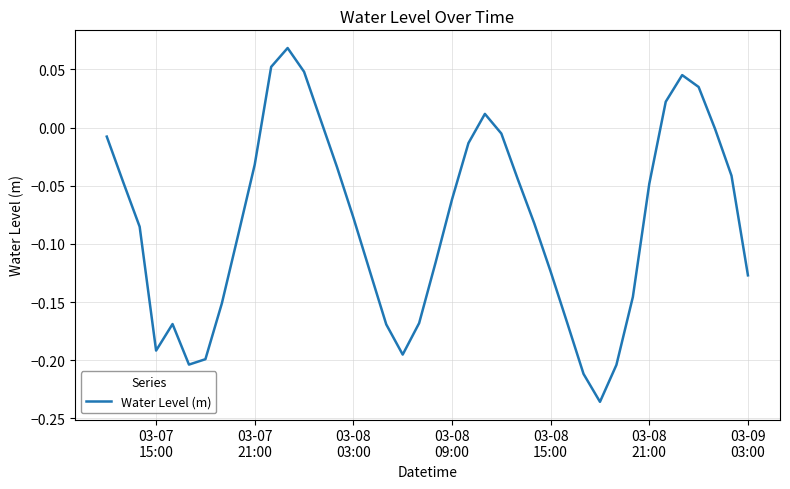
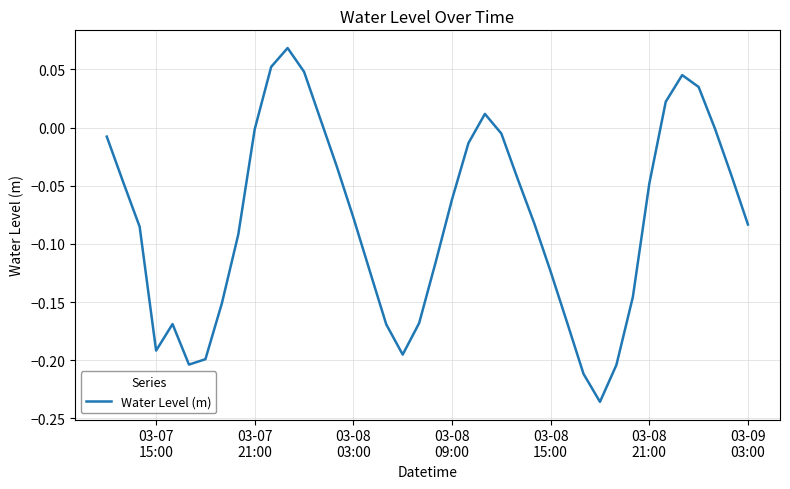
  {
    "03-07 15:00": -0.192,
-   "03-07 21:00": -0.032,
+   "03-07 21:00": -0.001,
    "03-08 03:00": -0.077,
    "03-08 09:00": -0.062,
    "03-08 15:00": -0.124,
    "03-08 21:00": -0.048,
-   "03-09 03:00": -0.127
+   "03-09 03:00": -0.083
  }
